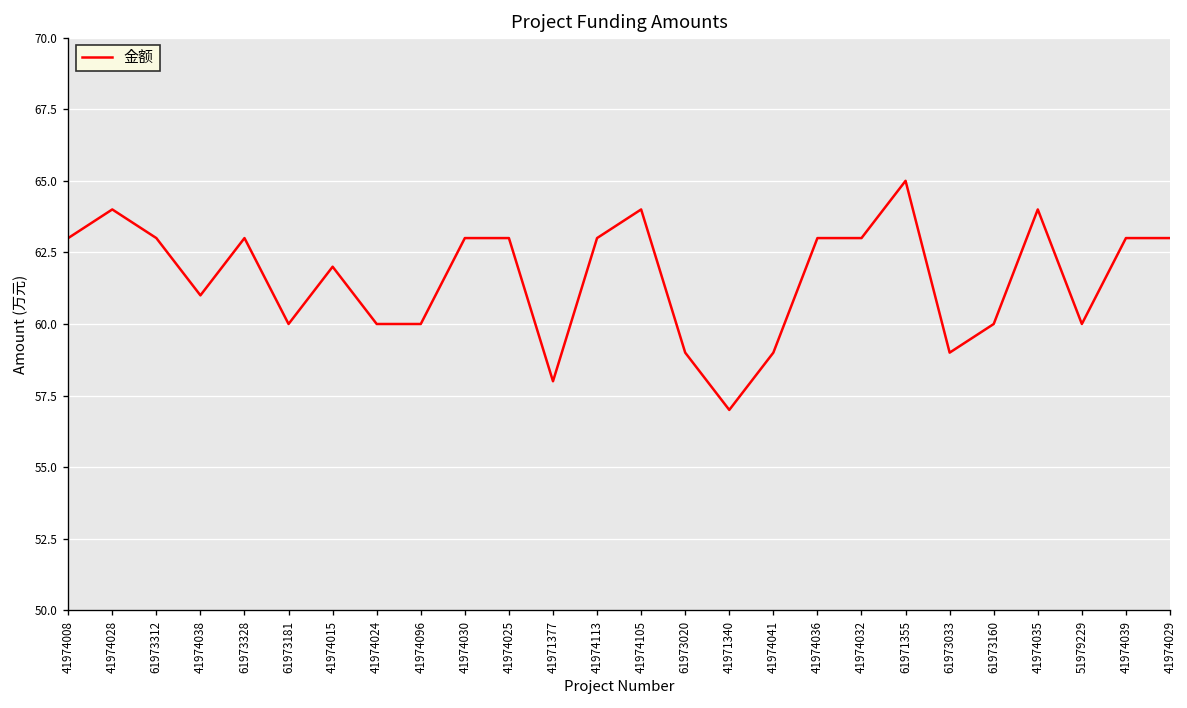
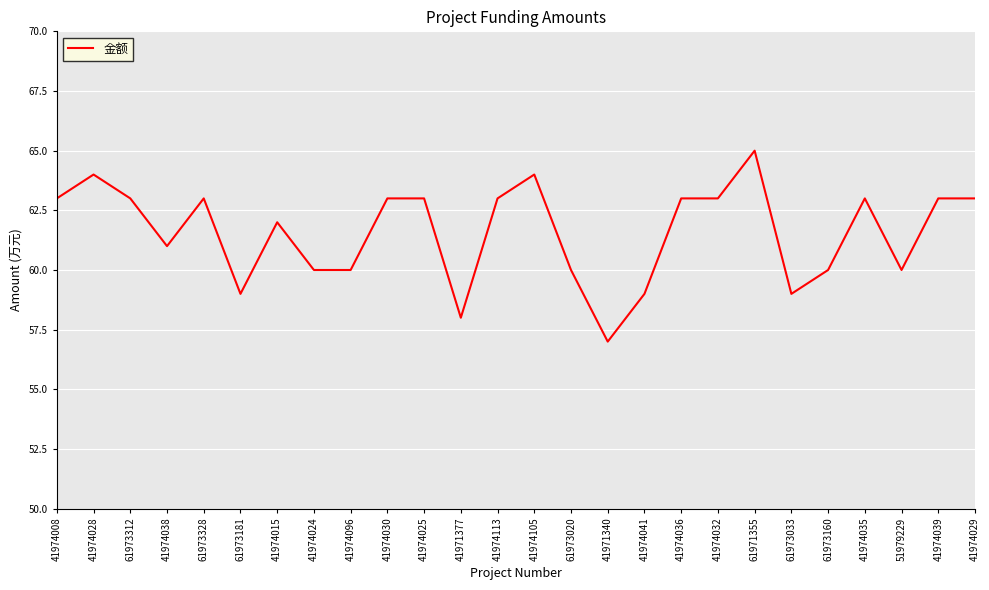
  {
    "41974008": 63,
    "41974028": 64,
    "61973312": 63,
    "41974038": 61,
    "61973328": 63,
-   "61973181": 60,
+   "61973181": 59,
    "41974015": 62,
    "41974024": 60,
    "41974096": 60,
    "41974030": 63,
    "41974025": 63,
    "41971377": 58,
    "41974113": 63,
    "41974105": 64,
-   "61973020": 59,
+   "61973020": 60,
    "41971340": 57,
    "41974041": 59,
    "41974036": 63,
    "41974032": 63,
    "61971355": 65,
    "61973033": 59,
    "61973160": 60,
-   "41974035": 64,
+   "41974035": 63,
    "51979229": 60,
    "41974039": 63,
    "41974029": 63
  }
